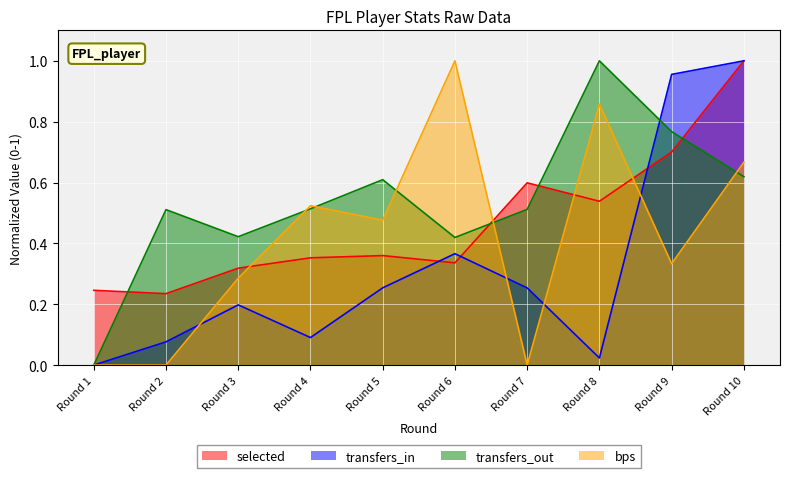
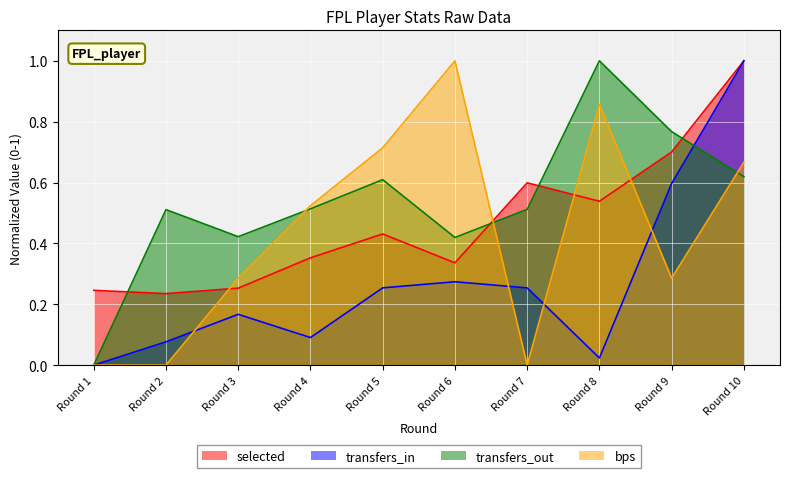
  {
    "selected": {
      "Round 1": 0.25,
      "Round 2": 0.23,
-     "Round 3": 0.32,
+     "Round 3": 0.25,
      "Round 4": 0.35,
-     "Round 5": 0.36,
+     "Round 5": 0.43,
      "Round 6": 0.34,
      "Round 7": 0.60,
      "Round 8": 0.54,
      "Round 9": 0.70
    },
    "transfers_in": {
      "Round 2": 0.08,
-     "Round 3": 0.20,
+     "Round 3": 0.17,
      "Round 4": 0.09,
      "Round 5": 0.25,
-     "Round 6": 0.37,
+     "Round 6": 0.27,
      "Round 7": 0.25,
      "Round 8": 0.02,
-     "Round 9": 0.96
+     "Round 9": 0.60
    },
    "transfers_out": {
      "Round 2": 0.51,
      "Round 3": 0.42,
      "Round 4": 0.51,
      "Round 5": 0.61,
      "Round 6": 0.42,
      "Round 7": 0.51,
      "Round 8": 1.00,
      "Round 9": 0.77,
      "Round 10": 0.62
    },
    "bps": {
      "Round 2": 0.00,
      "Round 3": 0.29,
      "Round 4": 0.52,
-     "Round 5": 0.48,
+     "Round 5": 0.71,
      "Round 6": 1.00,
      "Round 7": 0.00,
      "Round 8": 0.86,
-     "Round 9": 0.33,
+     "Round 9": 0.29,
      "Round 10": 0.67
    }
  }
